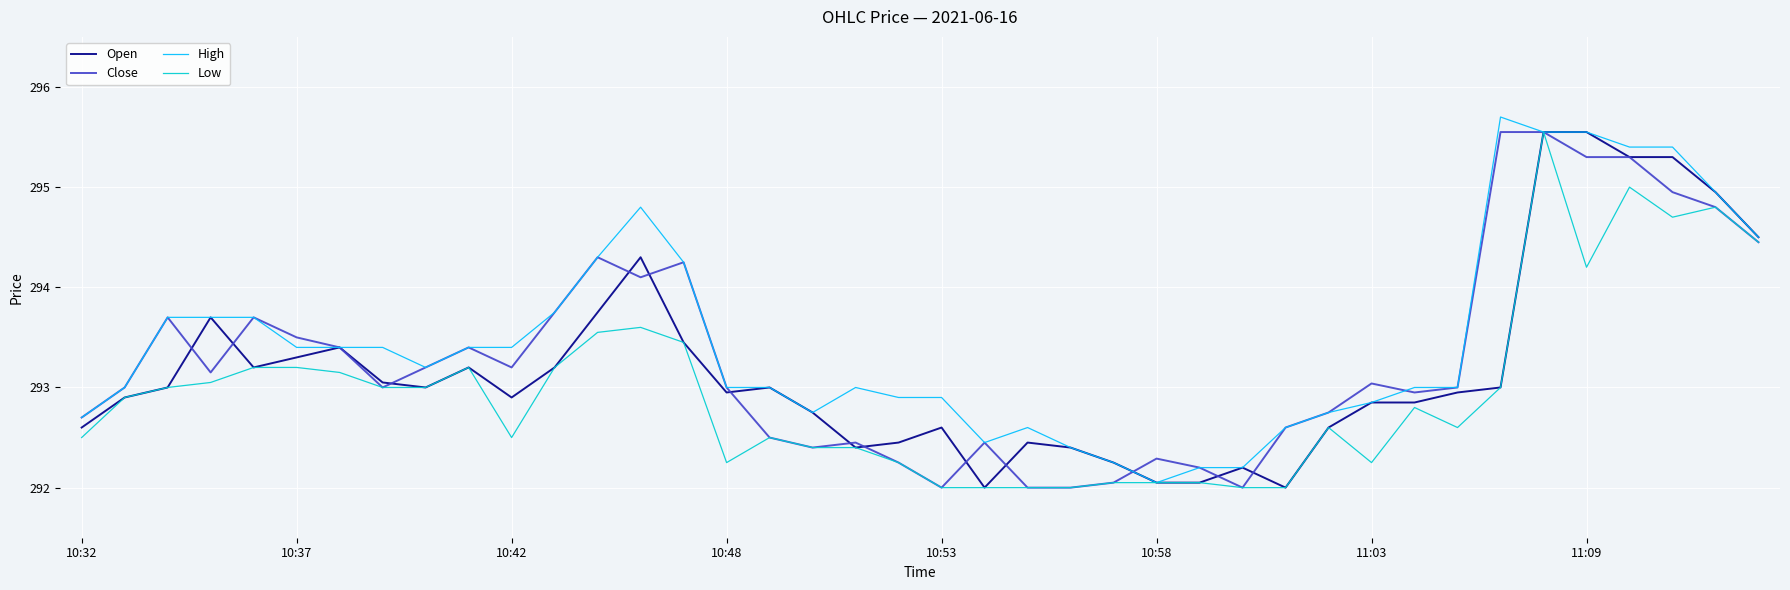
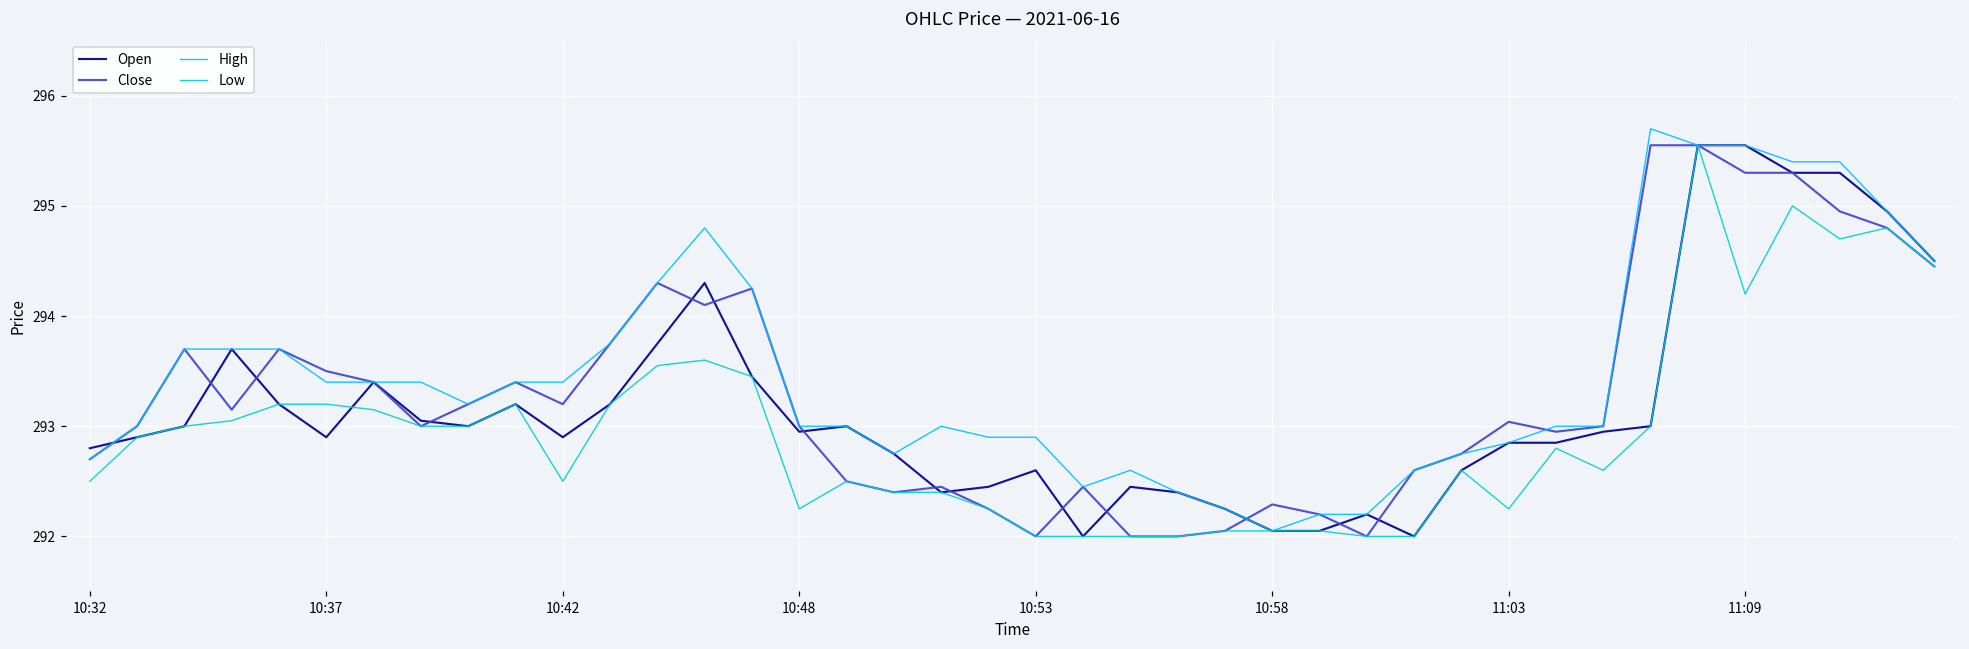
  {
    "Open": {
-     "10:32": 292.6,
-     "10:37": 293.3,
+     "10:32": 292.8,
+     "10:37": 292.9,
      "10:42": 292.9,
      "10:48": 292.95,
      "10:53": 292.6
    },
    "Close": {
      "10:37": 293.5,
      "10:42": 293.2,
      "10:58": 292.3,
      "11:03": 293.04,
      "11:09": 295.3
    }
  }
